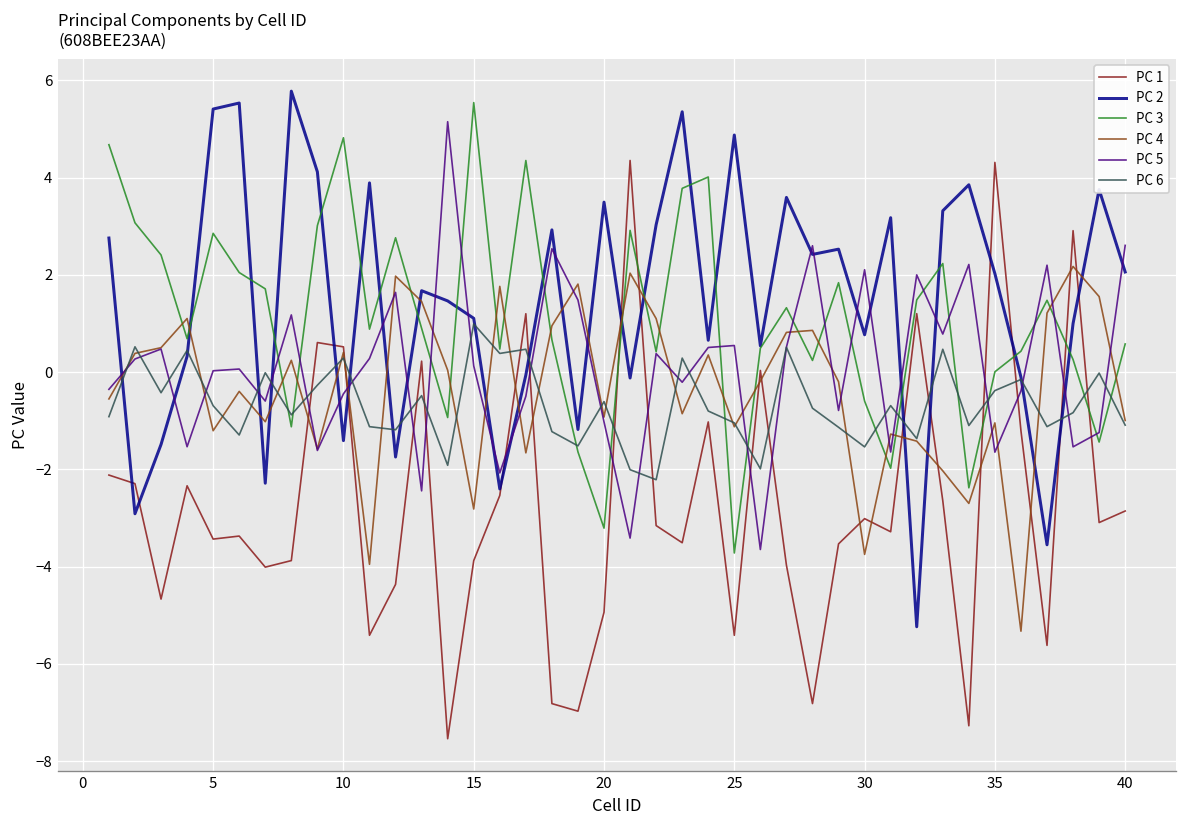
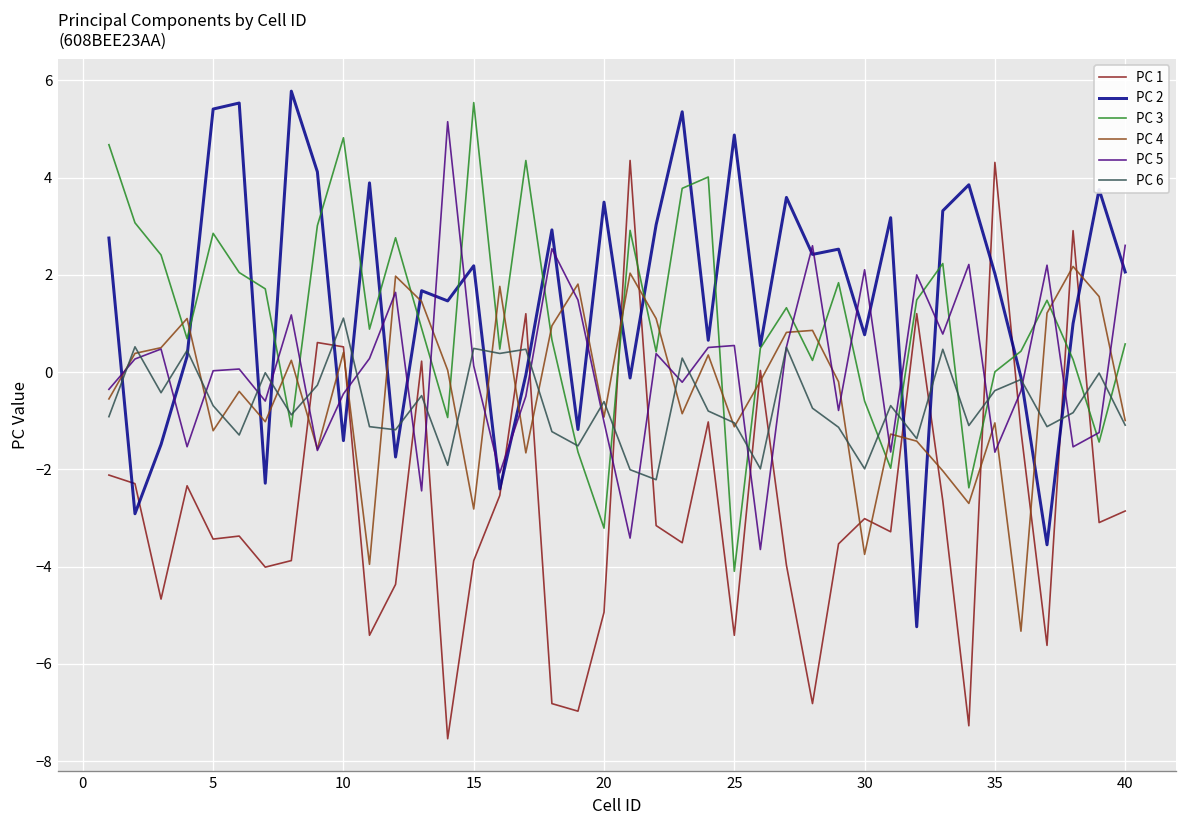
  {
    "PC 2": {
      "5": 5.4,
      "10": -1.4,
-     "15": 1.1,
+     "15": 2.2,
      "20": 3.5,
      "25": 4.9,
      "30": 0.8,
      "35": 2.0,
      "40": 2.1
    },
    "PC 3": {
      "5": 2.9,
      "10": 4.8,
      "15": 5.5,
      "20": -3.2,
-     "25": -3.7,
+     "25": -4.1,
      "30": -0.6,
      "35": 0.0,
      "40": 0.6
    },
    "PC 5": {
      "5": 0.0,
      "10": -0.4,
      "15": 0.1,
      "20": -1.0,
      "25": 0.5,
      "30": 2.1,
      "35": -1.6,
      "40": 2.6
    },
    "PC 6": {
      "5": -0.7,
-     "10": 0.3,
-     "15": 1.0,
+     "10": 1.1,
+     "15": 0.5,
      "20": -0.6,
      "25": -1.0,
-     "30": -1.5,
+     "30": -2.0,
      "35": -0.4,
      "40": -1.1
    }
  }
